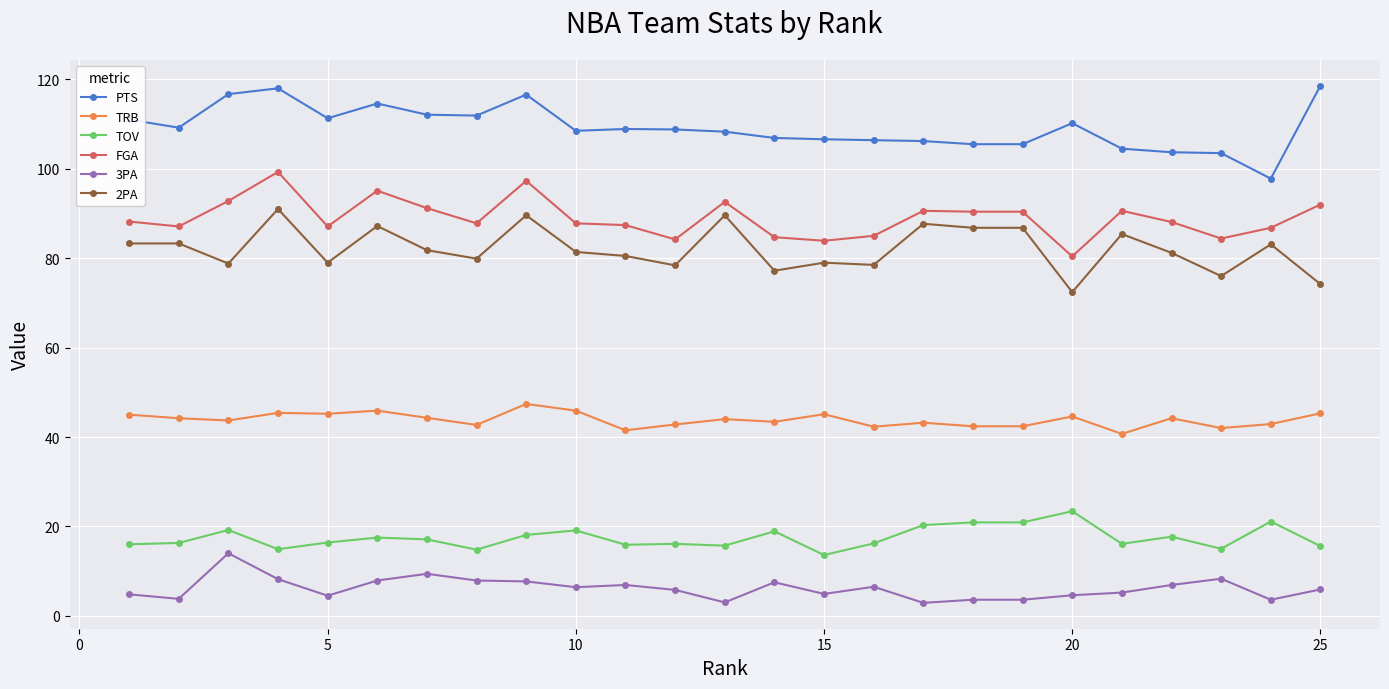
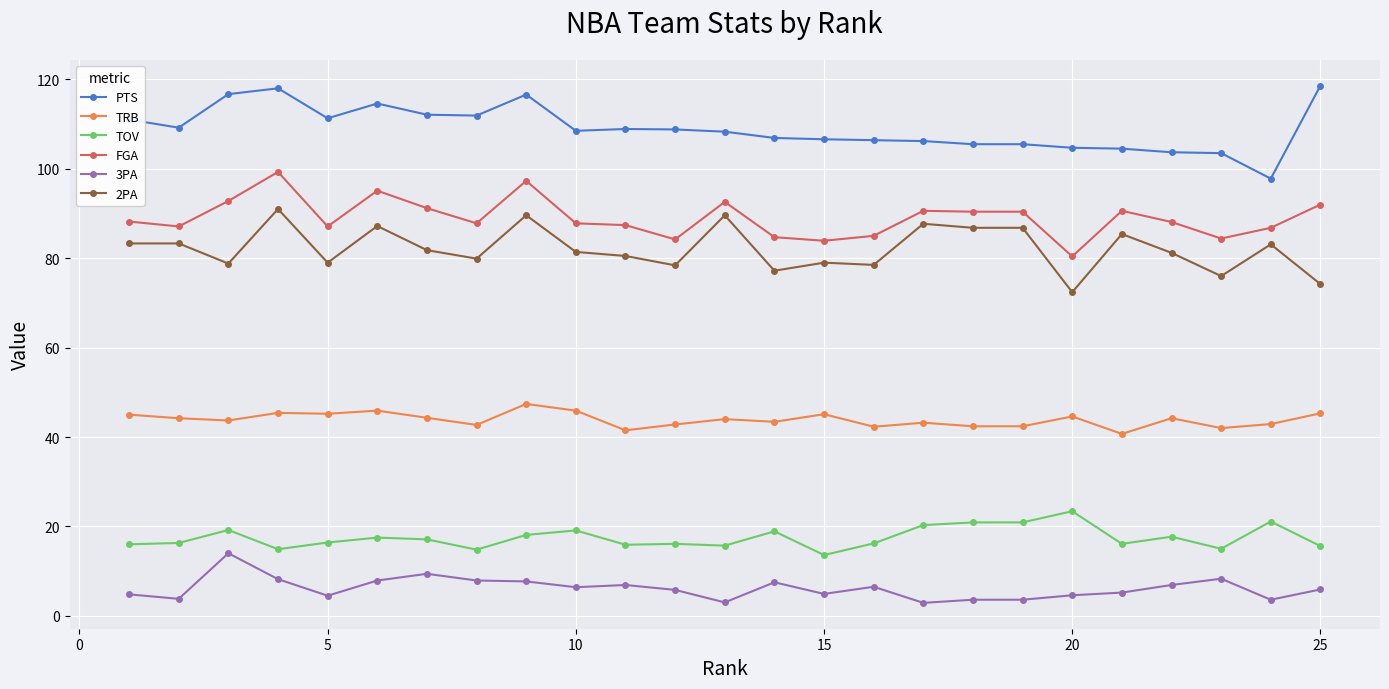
  {
    "PTS": {
      "5": 111,
      "10": 109,
      "15": 107,
-     "20": 110,
+     "20": 105,
      "25": 119
    },
    "TOV": {
      "5": 16,
      "10": 19,
      "15": 14,
      "20": 23,
      "25": 16
    },
    "3PA": {
      "5": 5,
      "10": 6,
      "15": 5,
      "20": 5,
      "25": 6
    },
    "2PA": {
      "5": 79,
      "10": 81,
      "15": 79,
      "20": 72,
      "25": 74
    }
  }
